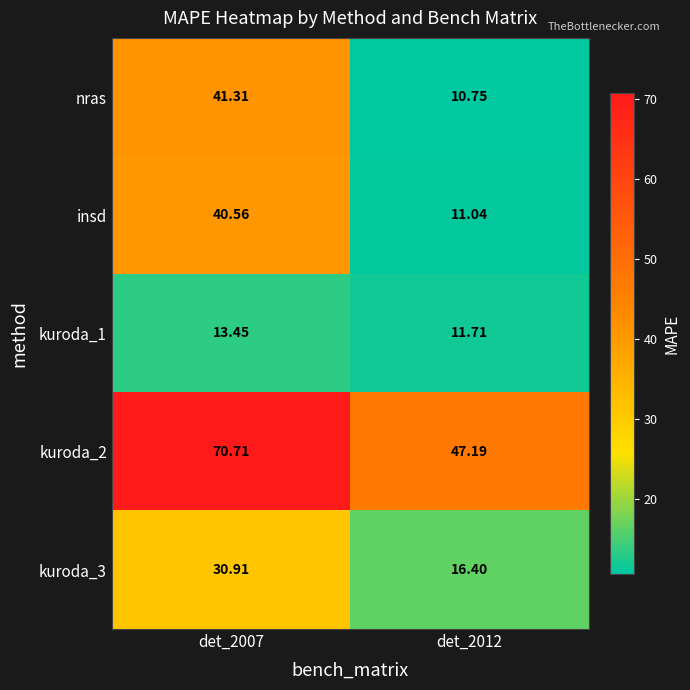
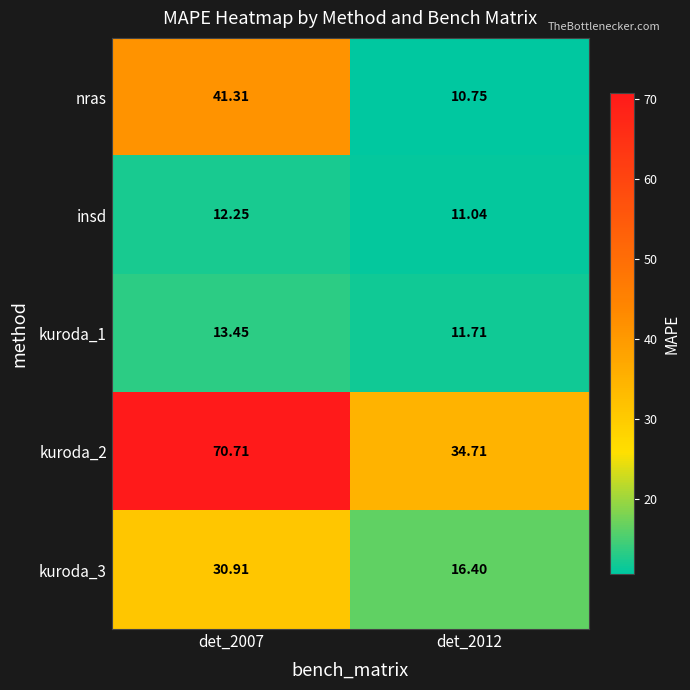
  {
    "nras": {
      "det_2007": 41.31,
      "det_2012": 10.75
    },
    "insd": {
-     "det_2007": 40.56,
+     "det_2007": 12.25,
      "det_2012": 11.04
    },
    "kuroda_1": {
      "det_2007": 13.45,
      "det_2012": 11.71
    },
    "kuroda_2": {
      "det_2007": 70.71,
-     "det_2012": 47.19
+     "det_2012": 34.71
    },
    "kuroda_3": {
      "det_2007": 30.91,
      "det_2012": 16.40
    }
  }
